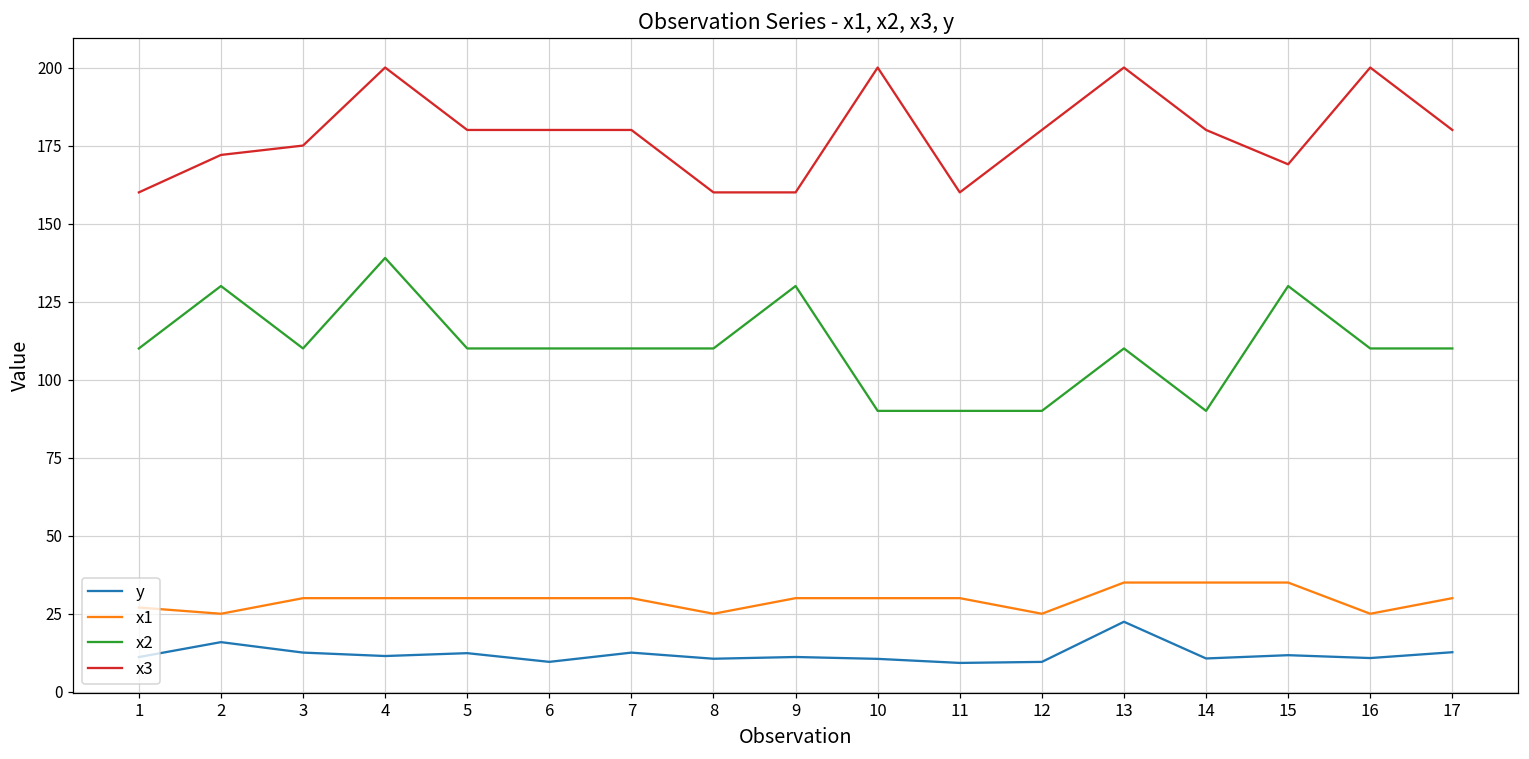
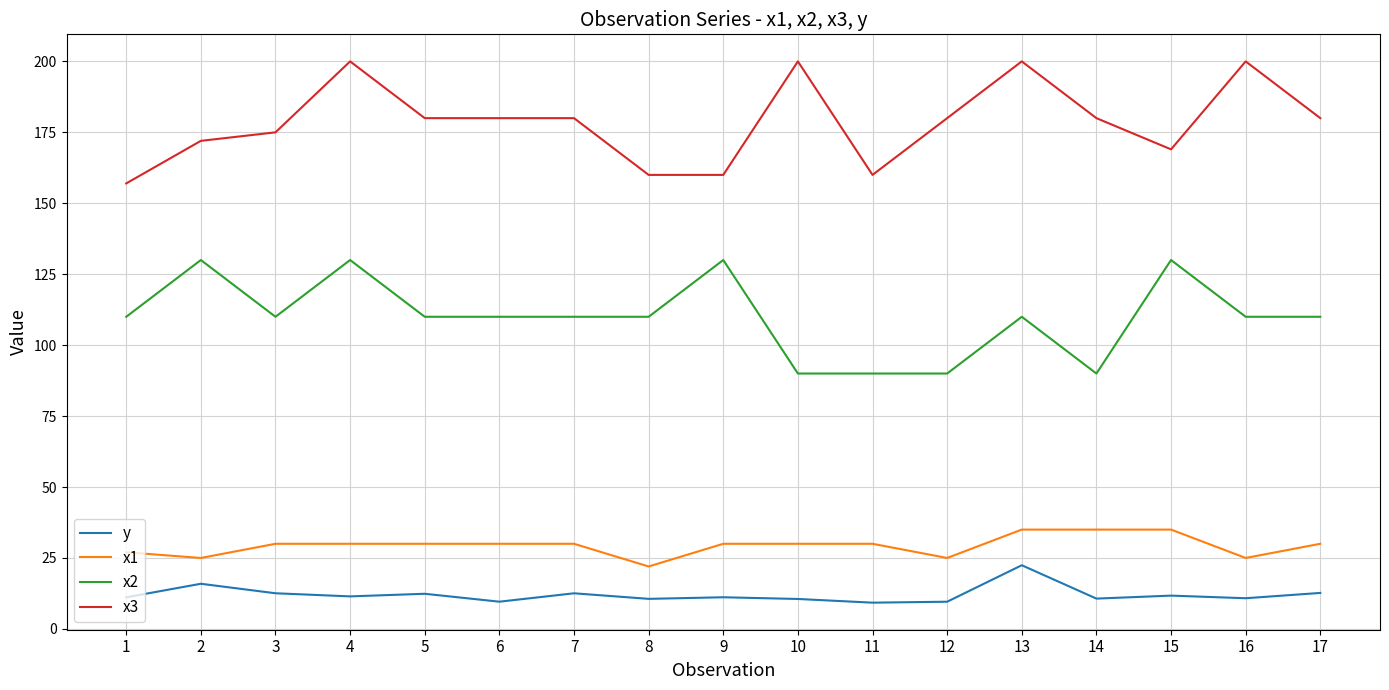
  {
    "y": {
      "2": 16,
      "3": 13,
      "4": 11,
      "5": 12,
      "6": 10,
      "7": 13,
      "8": 11,
      "9": 11,
      "10": 11,
      "11": 9,
      "12": 10,
      "13": 22,
      "14": 11,
      "15": 12,
      "16": 11,
      "17": 13
    },
    "x1": {
      "2": 25,
      "3": 30,
      "4": 30,
      "5": 30,
      "6": 30,
      "7": 30,
-     "8": 25,
+     "8": 22,
      "9": 30,
      "10": 30,
      "11": 30,
      "12": 25,
      "13": 35,
      "14": 35,
      "15": 35,
      "16": 25,
      "17": 30
    },
    "x2": {
      "1": 110,
      "2": 130,
      "3": 110,
-     "4": 139,
+     "4": 130,
      "5": 110,
      "6": 110,
      "7": 110,
      "8": 110,
      "9": 130,
      "10": 90,
      "11": 90,
      "12": 90,
      "13": 110,
      "14": 90,
      "15": 130,
      "16": 110,
      "17": 110
    },
    "x3": {
-     "1": 160,
+     "1": 157,
      "2": 172,
      "3": 175,
      "4": 200,
      "5": 180,
      "6": 180,
      "7": 180,
      "8": 160,
      "9": 160,
      "10": 200,
      "11": 160,
      "12": 180,
      "13": 200,
      "14": 180,
      "15": 169,
      "16": 200,
      "17": 180
    }
  }
